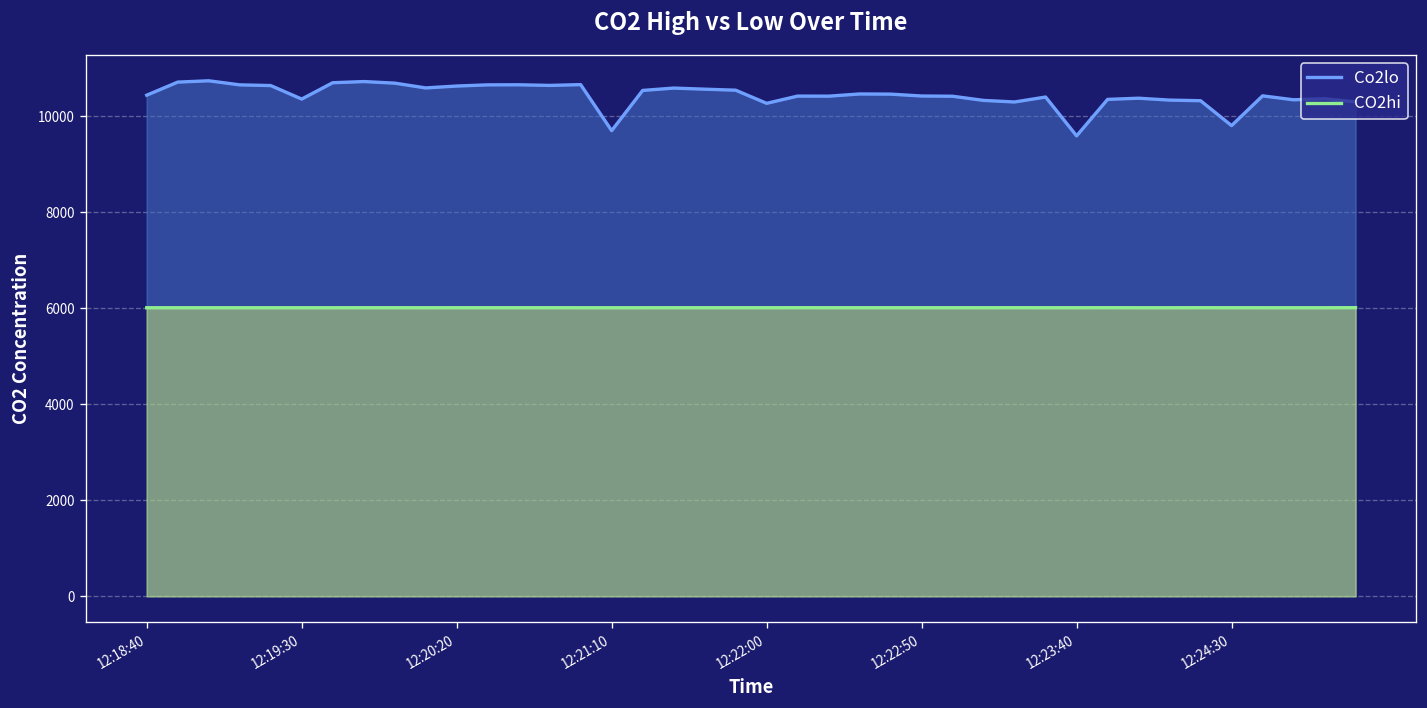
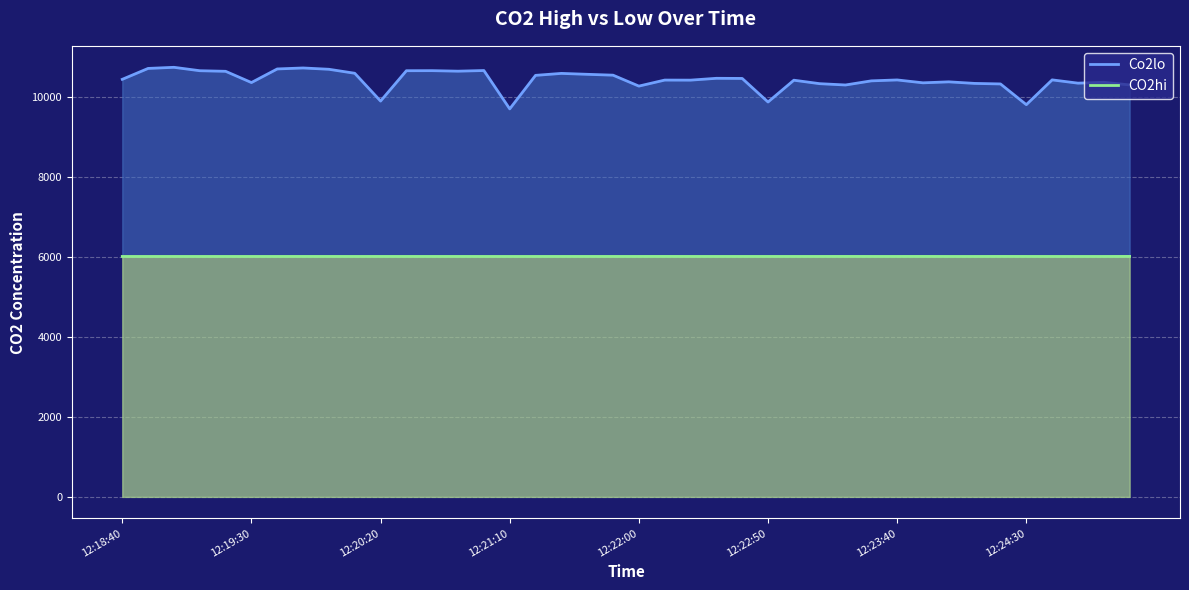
  {
    "Co2lo": {
      "12:18:40": 10400,
      "12:19:30": 10400,
-     "12:20:20": 10600,
+     "12:20:20": 9900,
      "12:21:10": 9700,
      "12:22:00": 10300,
-     "12:22:50": 10400,
-     "12:23:40": 9600,
+     "12:22:50": 9900,
+     "12:23:40": 10400,
      "12:24:30": 9800
    },
    "CO2hi": {
      "12:18:40": 6000,
      "12:19:30": 6000,
      "12:20:20": 6000,
      "12:21:10": 6000,
      "12:22:00": 6000,
      "12:22:50": 6000,
      "12:23:40": 6000,
      "12:24:30": 6000
    }
  }
